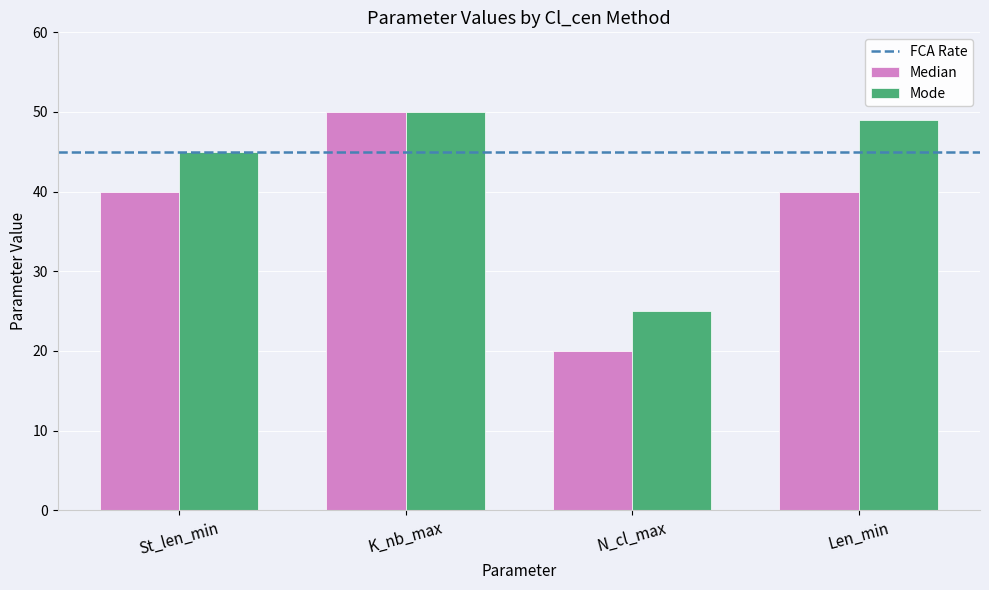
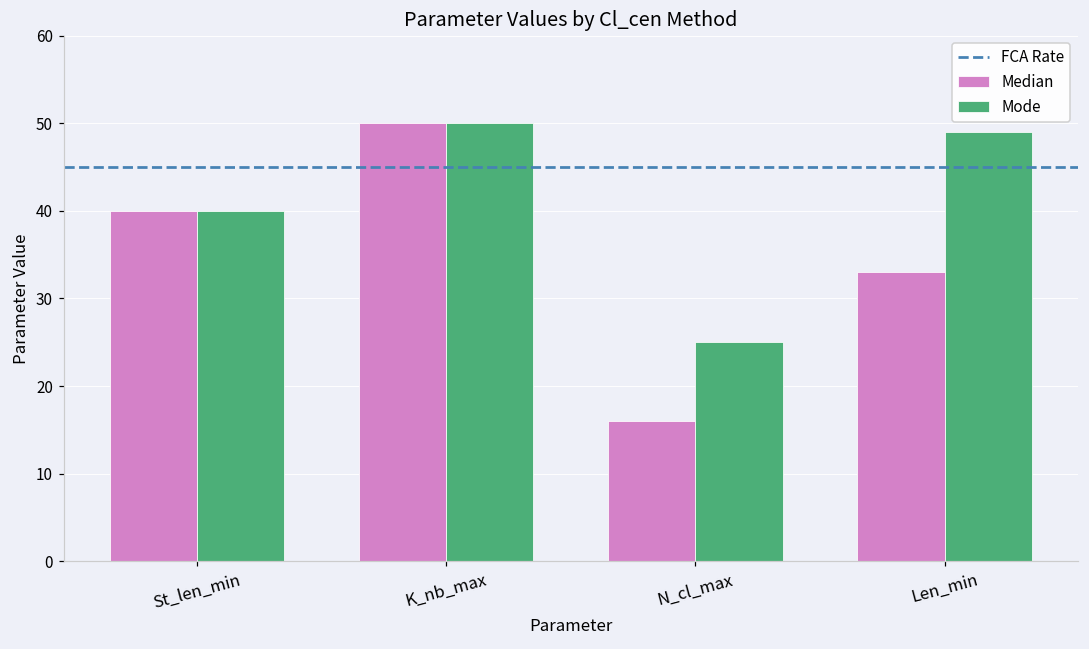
  {
    "Median": {
      "St_len_min": 40,
      "K_nb_max": 50,
-     "N_cl_max": 20,
-     "Len_min": 40
+     "N_cl_max": 16,
+     "Len_min": 33
    },
    "Mode": {
-     "St_len_min": 45,
+     "St_len_min": 40,
      "K_nb_max": 50,
      "N_cl_max": 25,
      "Len_min": 49
    }
  }
